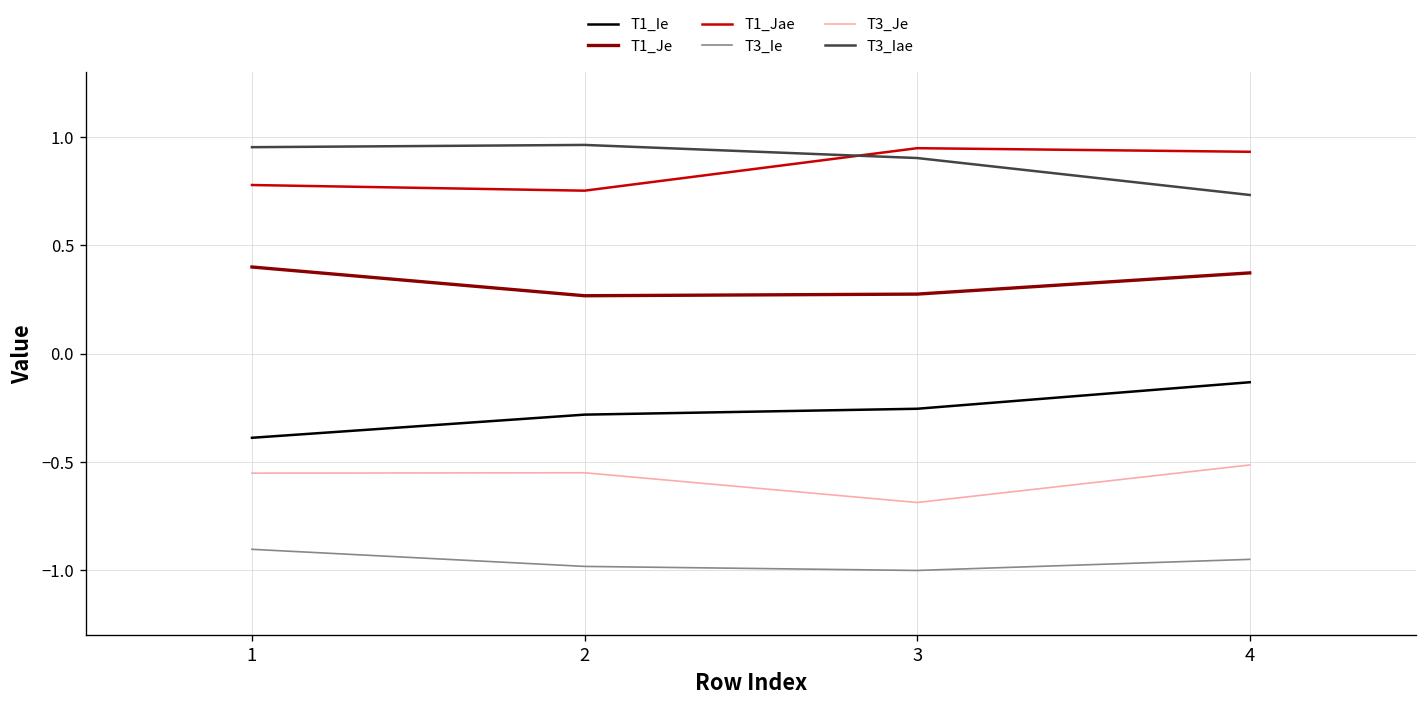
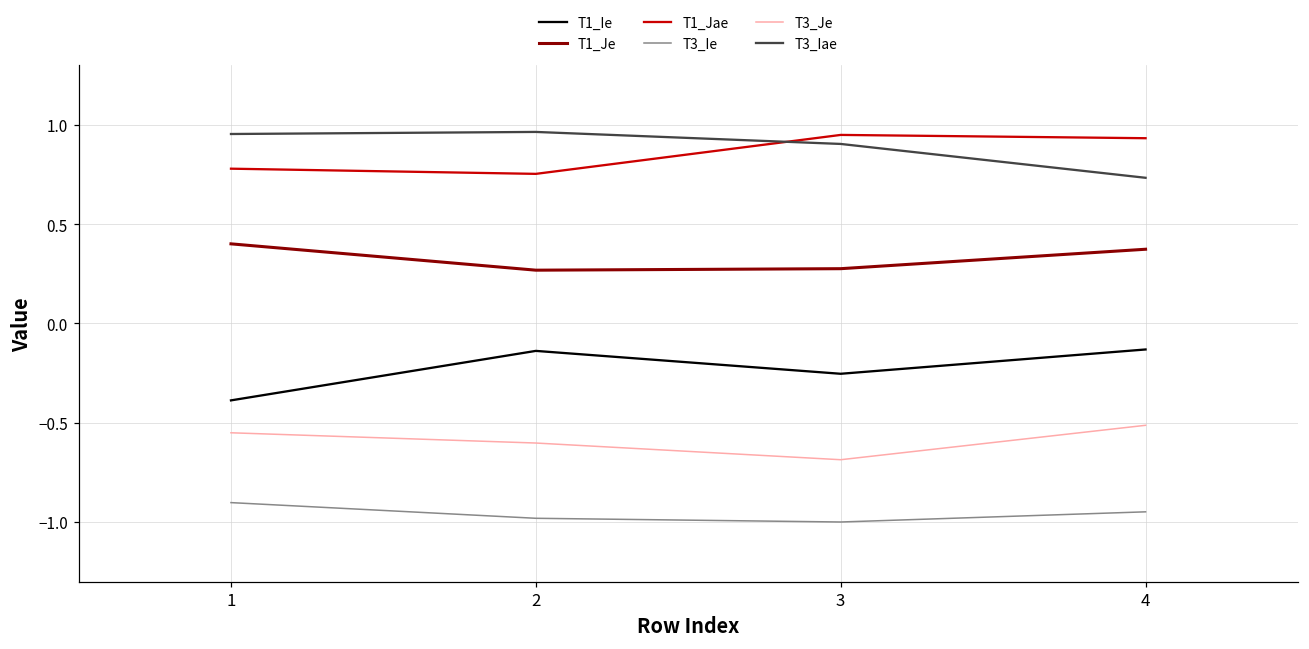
  {
    "T1_Ie": {
      "1": -0.39,
-     "2": -0.28,
+     "2": -0.14,
      "3": -0.25,
      "4": -0.13
    },
    "T1_Je": {
      "1": 0.40,
      "2": 0.27,
      "3": 0.28,
      "4": 0.37
    },
    "T1_Jae": {
      "1": 0.78,
      "2": 0.75,
      "3": 0.95,
      "4": 0.93
    },
    "T3_Ie": {
      "1": -0.90,
      "2": -0.98,
      "3": -1.00,
      "4": -0.95
    },
    "T3_Je": {
      "1": -0.55,
-     "2": -0.55,
+     "2": -0.60,
      "3": -0.69,
      "4": -0.51
    },
    "T3_Iae": {
      "1": 0.95,
      "2": 0.96,
      "3": 0.90,
      "4": 0.73
    }
  }
